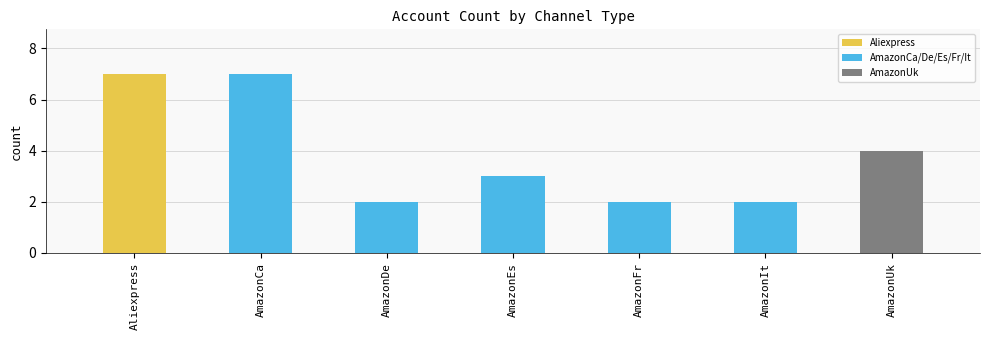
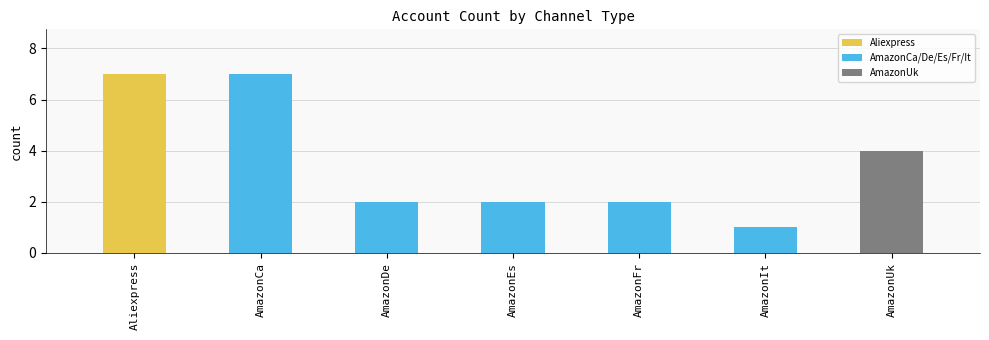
  {
    "Aliexpress": 7,
    "AmazonCa": 7,
    "AmazonDe": 2,
-   "AmazonEs": 3,
+   "AmazonEs": 2,
    "AmazonFr": 2,
-   "AmazonIt": 2,
+   "AmazonIt": 1,
    "AmazonUk": 4
  }
